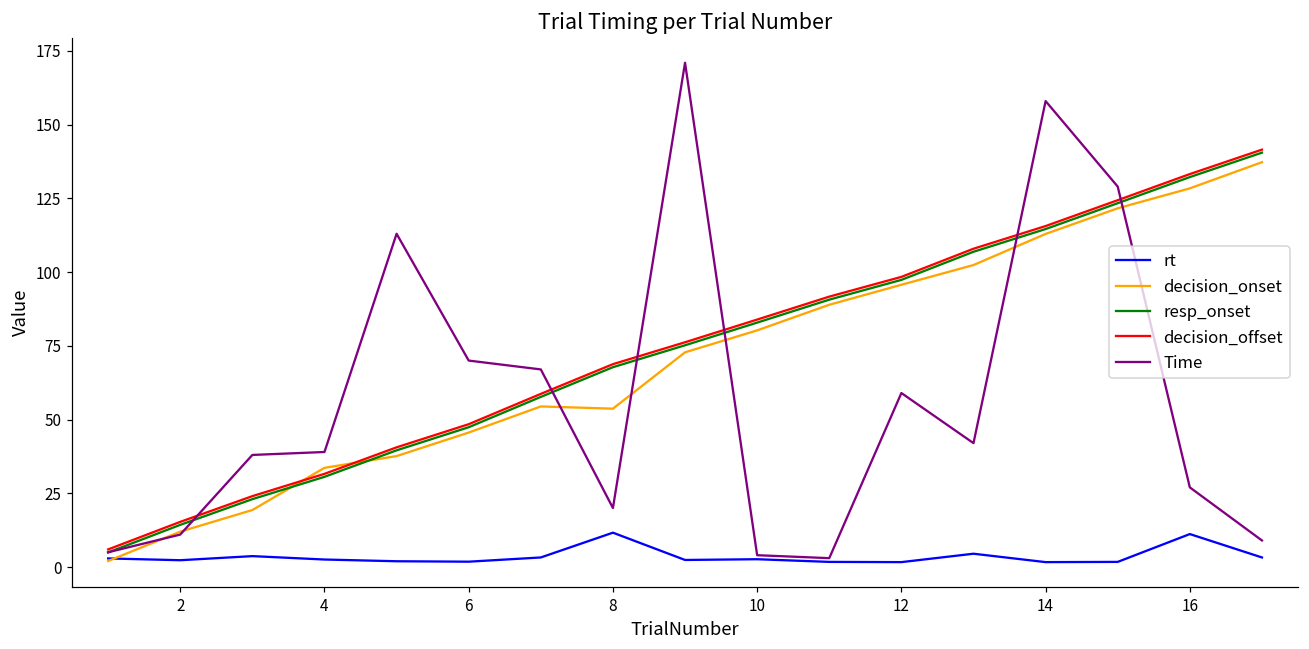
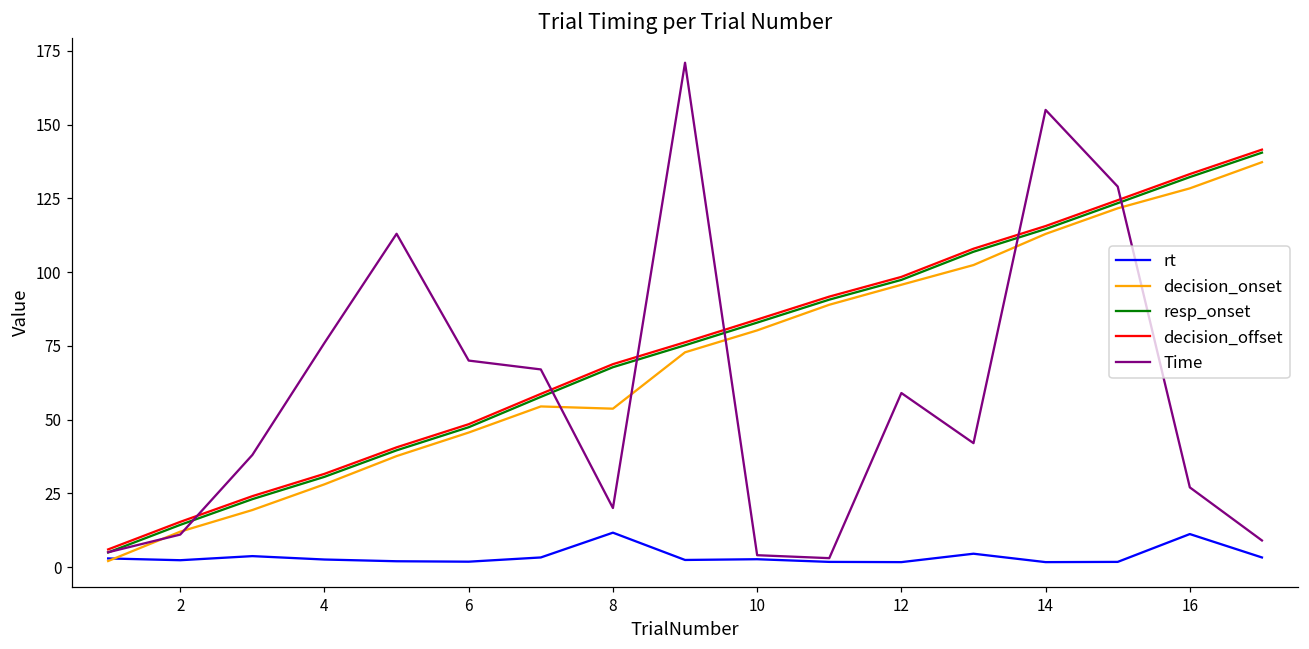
  {
    "rt": {
      "2": 2,
      "4": 3,
      "6": 2,
      "8": 12,
      "10": 3,
      "12": 2,
      "14": 2,
      "16": 11
    },
    "decision_onset": {
      "2": 12,
-     "4": 34,
+     "4": 28,
      "6": 46,
      "8": 54,
      "10": 80,
      "12": 96,
      "14": 113,
      "16": 128
    },
    "resp_onset": {
      "2": 14,
      "4": 31,
      "6": 47,
      "8": 68,
      "10": 83,
      "12": 97,
      "14": 115,
      "16": 132
    },
    "decision_offset": {
      "2": 15,
      "4": 32,
      "6": 48,
      "8": 69,
      "10": 84,
      "12": 98,
      "14": 116,
      "16": 133
    },
    "Time": {
      "2": 11,
-     "4": 39,
+     "4": 76,
      "6": 70,
      "8": 20,
      "10": 4,
      "12": 59,
-     "14": 158,
+     "14": 155,
      "16": 27
    }
  }
